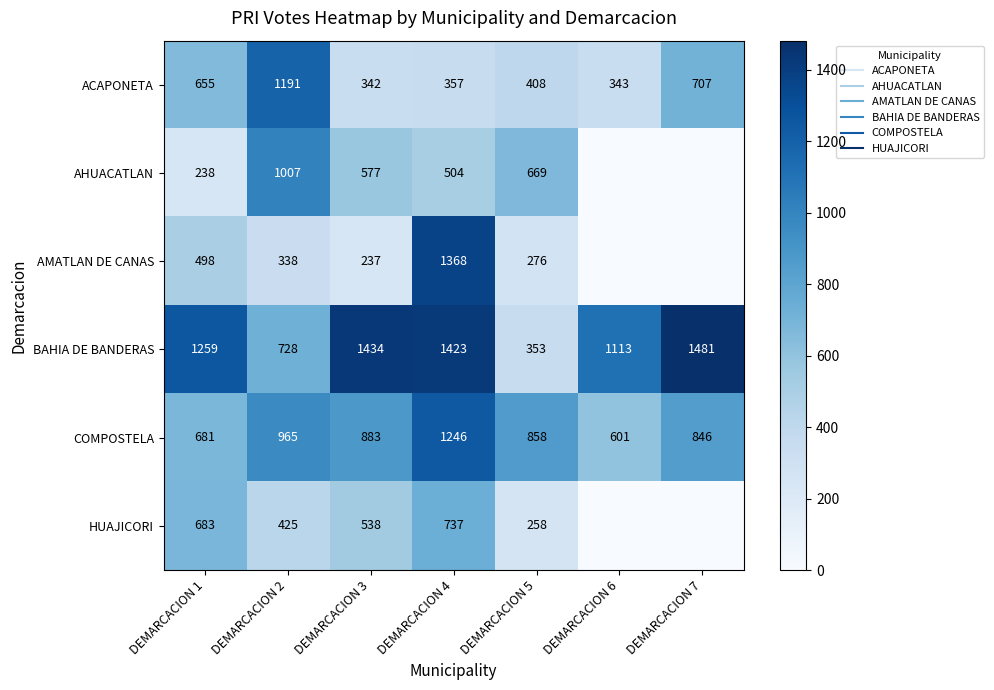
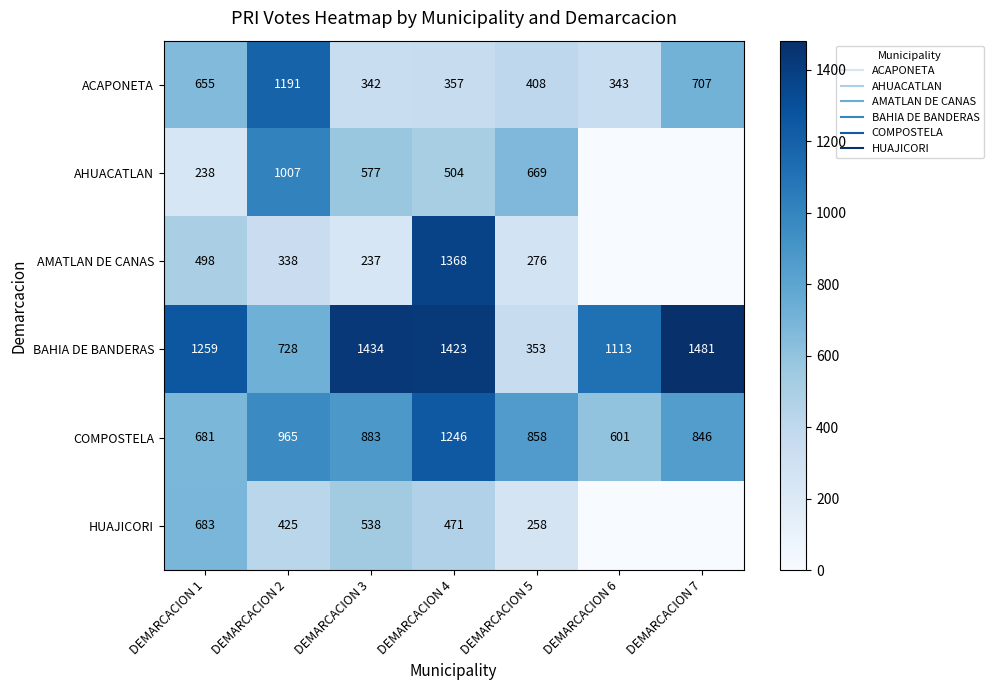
  {
    "ACAPONETA": {
      "DEMARCACION 1": 655,
      "DEMARCACION 2": 1191,
      "DEMARCACION 3": 342,
      "DEMARCACION 4": 357,
      "DEMARCACION 5": 408,
      "DEMARCACION 6": 343,
      "DEMARCACION 7": 707
    },
    "AHUACATLAN": {
      "DEMARCACION 1": 238,
      "DEMARCACION 2": 1007,
      "DEMARCACION 3": 577,
      "DEMARCACION 4": 504,
      "DEMARCACION 5": 669
    },
    "AMATLAN DE CANAS": {
      "DEMARCACION 1": 498,
      "DEMARCACION 2": 338,
      "DEMARCACION 3": 237,
      "DEMARCACION 4": 1368,
      "DEMARCACION 5": 276
    },
    "BAHIA DE BANDERAS": {
      "DEMARCACION 1": 1259,
      "DEMARCACION 2": 728,
      "DEMARCACION 3": 1434,
      "DEMARCACION 4": 1423,
      "DEMARCACION 5": 353,
      "DEMARCACION 6": 1113,
      "DEMARCACION 7": 1481
    },
    "COMPOSTELA": {
      "DEMARCACION 1": 681,
      "DEMARCACION 2": 965,
      "DEMARCACION 3": 883,
      "DEMARCACION 4": 1246,
      "DEMARCACION 5": 858,
      "DEMARCACION 6": 601,
      "DEMARCACION 7": 846
    },
    "HUAJICORI": {
      "DEMARCACION 1": 683,
      "DEMARCACION 2": 425,
      "DEMARCACION 3": 538,
-     "DEMARCACION 4": 737,
+     "DEMARCACION 4": 471,
      "DEMARCACION 5": 258
    }
  }
